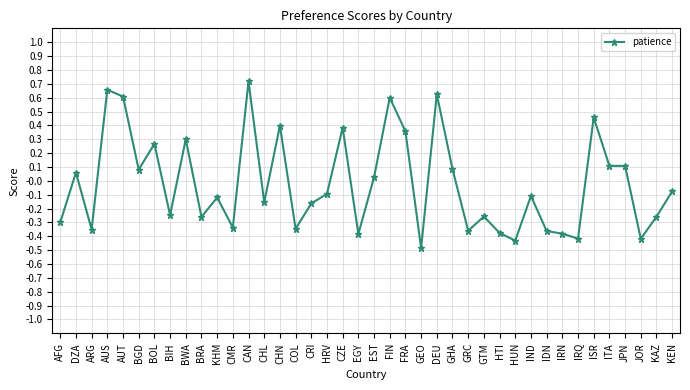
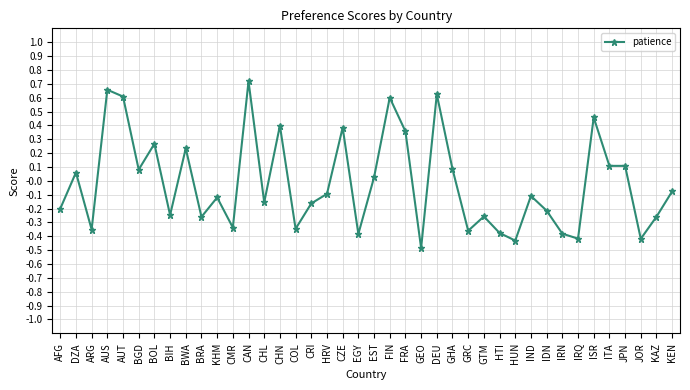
  {
-   "AFG": -0.30,
+   "AFG": -0.20,
    "DZA": 0.06,
    "ARG": -0.35,
    "AUS": 0.66,
    "AUT": 0.61,
    "BGD": 0.08,
    "BOL": 0.27,
    "BIH": -0.25,
-   "BWA": 0.30,
+   "BWA": 0.23,
    "BRA": -0.26,
    "KHM": -0.12,
    "CMR": -0.34,
    "CAN": 0.72,
    "CHL": -0.16,
    "CHN": 0.40,
    "COL": -0.35,
    "CRI": -0.16,
    "HRV": -0.09,
    "CZE": 0.38,
    "EGY": -0.38,
    "EST": 0.03,
    "FIN": 0.60,
    "FRA": 0.36,
    "GEO": -0.49,
    "DEU": 0.62,
    "GHA": 0.09,
    "GRC": -0.36,
    "GTM": -0.26,
    "HTI": -0.38,
    "HUN": -0.43,
    "IND": -0.11,
-   "IDN": -0.36,
+   "IDN": -0.22,
    "IRN": -0.38,
    "IRQ": -0.42,
    "ISR": 0.46,
    "ITA": 0.11,
    "JPN": 0.11,
    "JOR": -0.42,
    "KAZ": -0.26,
    "KEN": -0.08
  }
